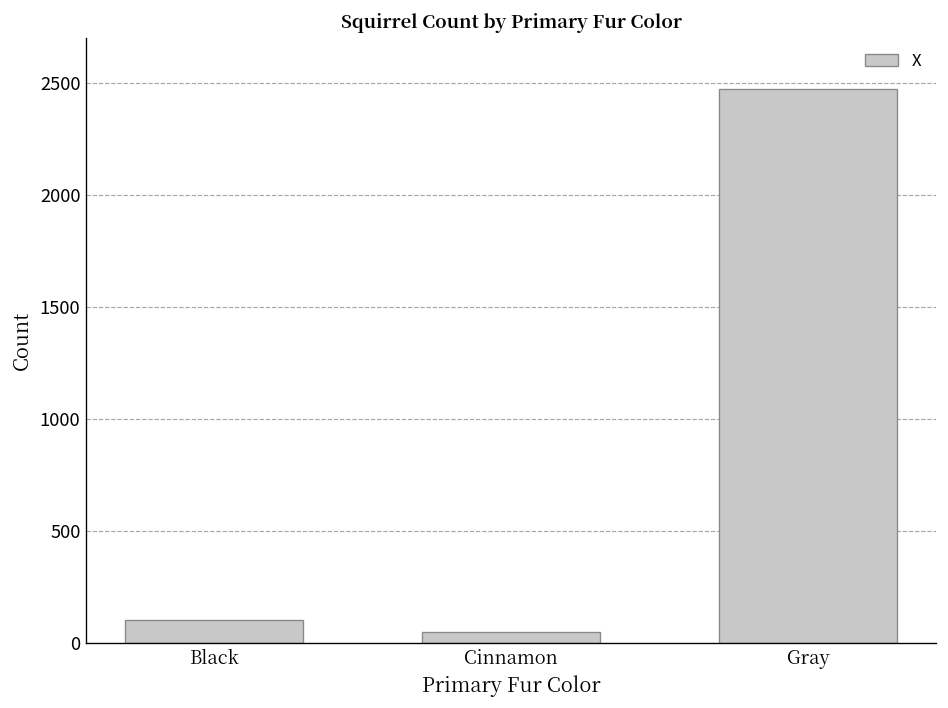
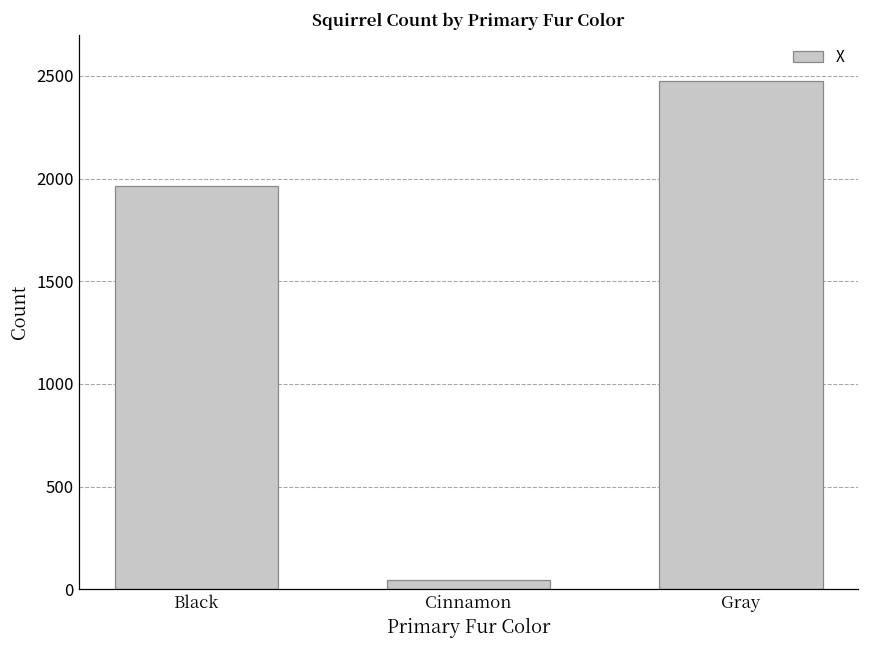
  {
-   "Black": 100,
+   "Black": 1960,
    "Cinnamon": 50,
    "Gray": 2470
  }
